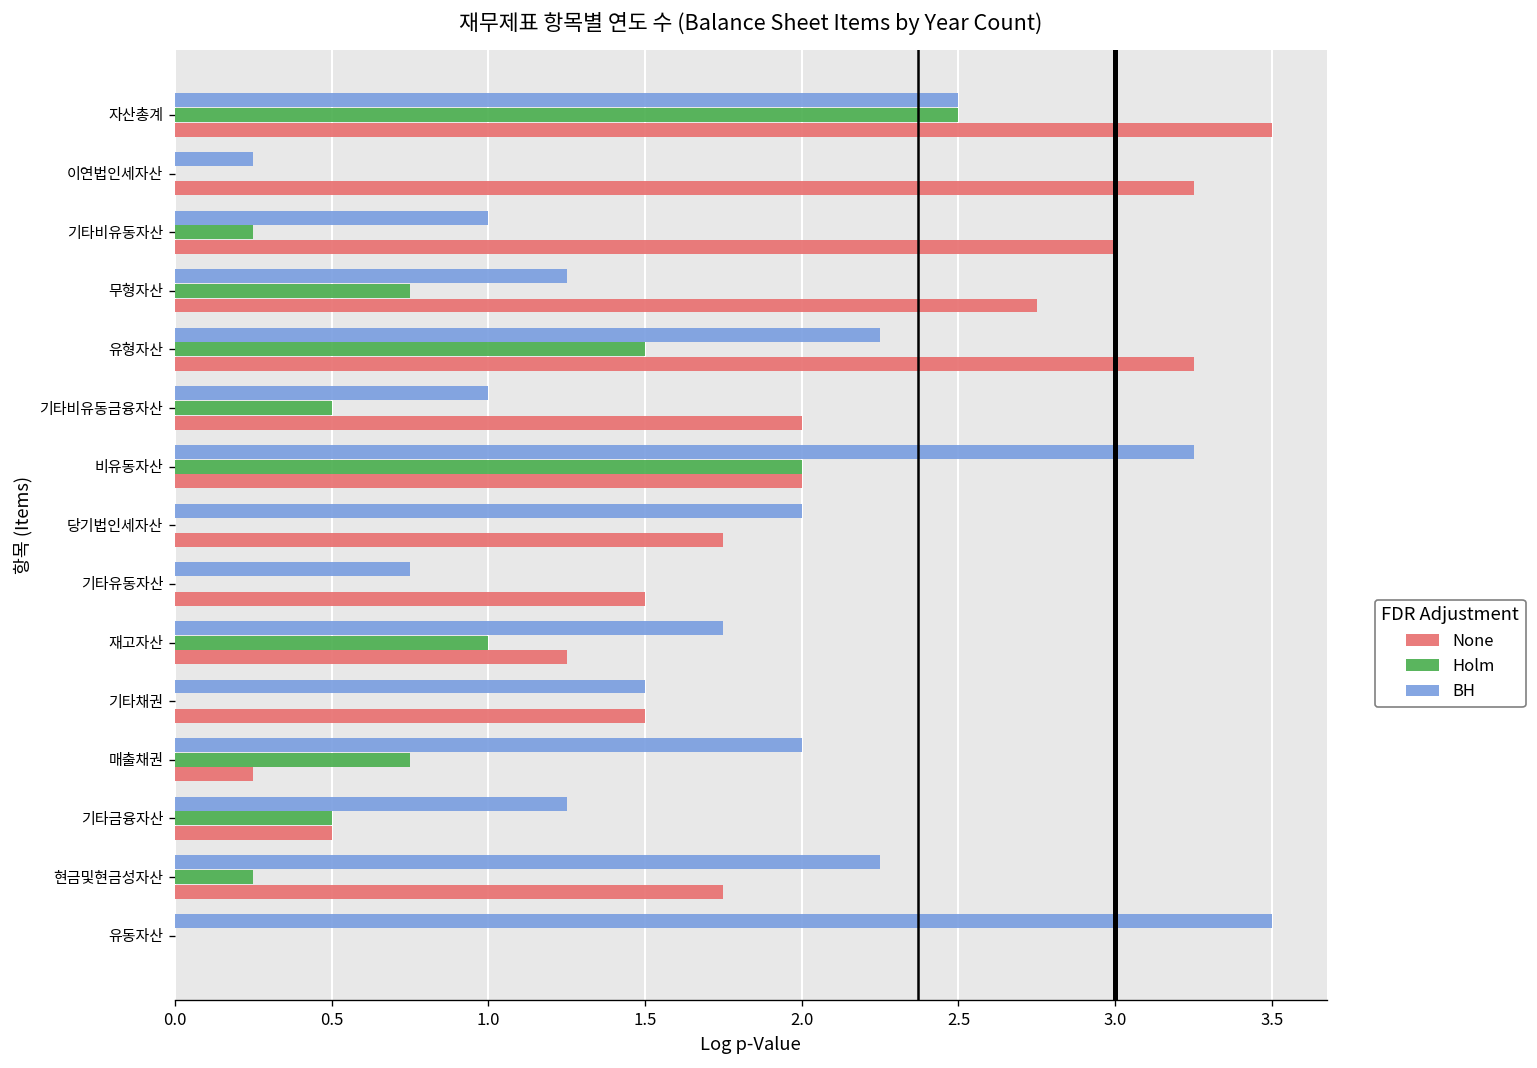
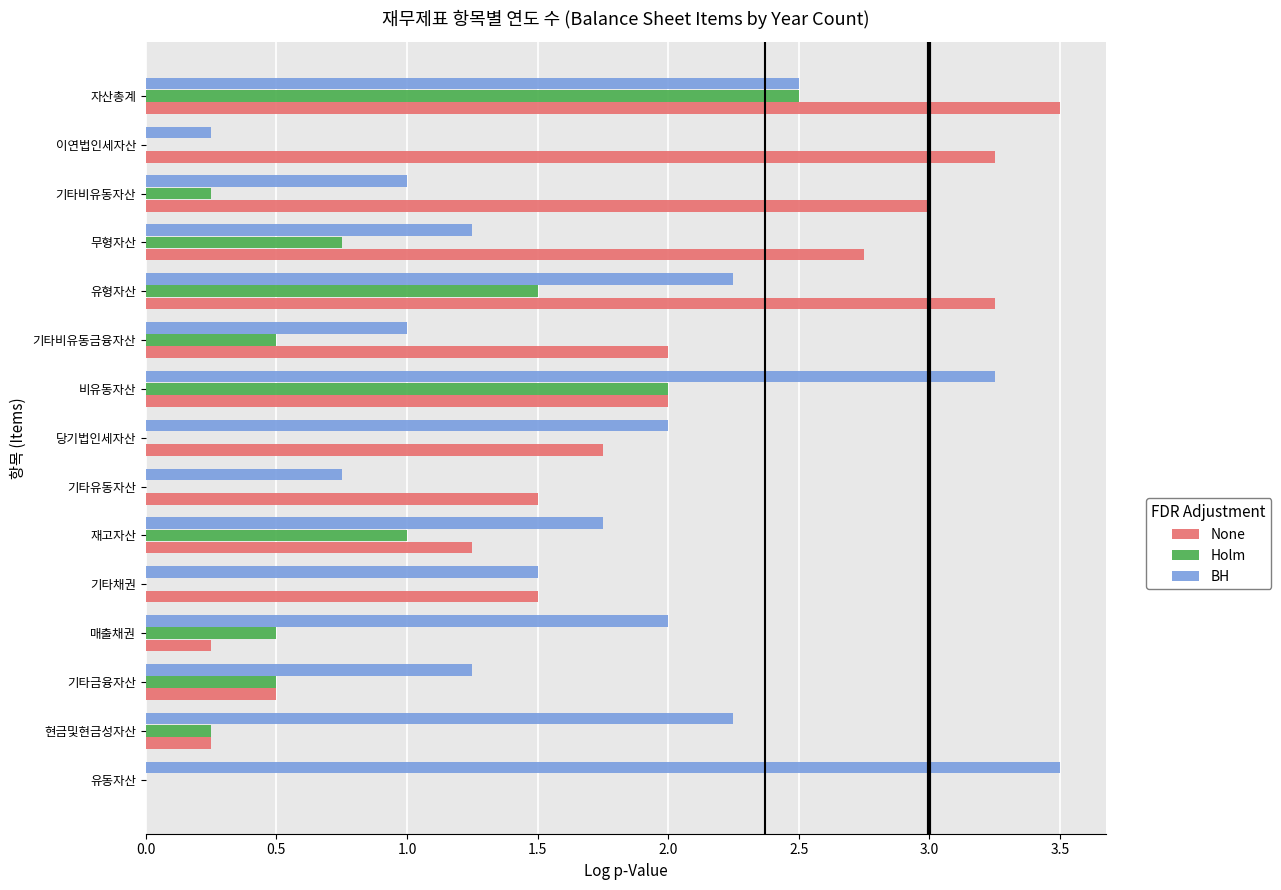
  {
    "None": {
      "자산총계": 3.50,
      "이연법인세자산": 3.25,
      "기타비유동자산": 3.00,
      "무형자산": 2.75,
      "유형자산": 3.25,
      "기타비유동금융자산": 2.00,
      "비유동자산": 2.00,
      "당기법인세자산": 1.75,
      "기타유동자산": 1.50,
      "재고자산": 1.25,
      "기타채권": 1.50,
      "매출채권": 0.25,
      "기타금융자산": 0.50,
-     "현금및현금성자산": 1.75,
+     "현금및현금성자산": 0.25,
      "유동자산": 0.00
    },
    "Holm": {
      "자산총계": 2.50,
      "이연법인세자산": 0.00,
      "기타비유동자산": 0.25,
      "무형자산": 0.75,
      "유형자산": 1.50,
      "기타비유동금융자산": 0.50,
      "비유동자산": 2.00,
      "당기법인세자산": 0.00,
      "기타유동자산": 0.00,
      "재고자산": 1.00,
      "기타채권": 0.00,
-     "매출채권": 0.75,
+     "매출채권": 0.50,
      "기타금융자산": 0.50,
      "현금및현금성자산": 0.25,
      "유동자산": 0.00
    },
    "BH": {
      "자산총계": 2.50,
      "이연법인세자산": 0.25,
      "기타비유동자산": 1.00,
      "무형자산": 1.25,
      "유형자산": 2.25,
      "기타비유동금융자산": 1.00,
      "비유동자산": 3.25,
      "당기법인세자산": 2.00,
      "기타유동자산": 0.75,
      "재고자산": 1.75,
      "기타채권": 1.50,
      "매출채권": 2.00,
      "기타금융자산": 1.25,
      "현금및현금성자산": 2.25,
      "유동자산": 3.50
    }
  }
